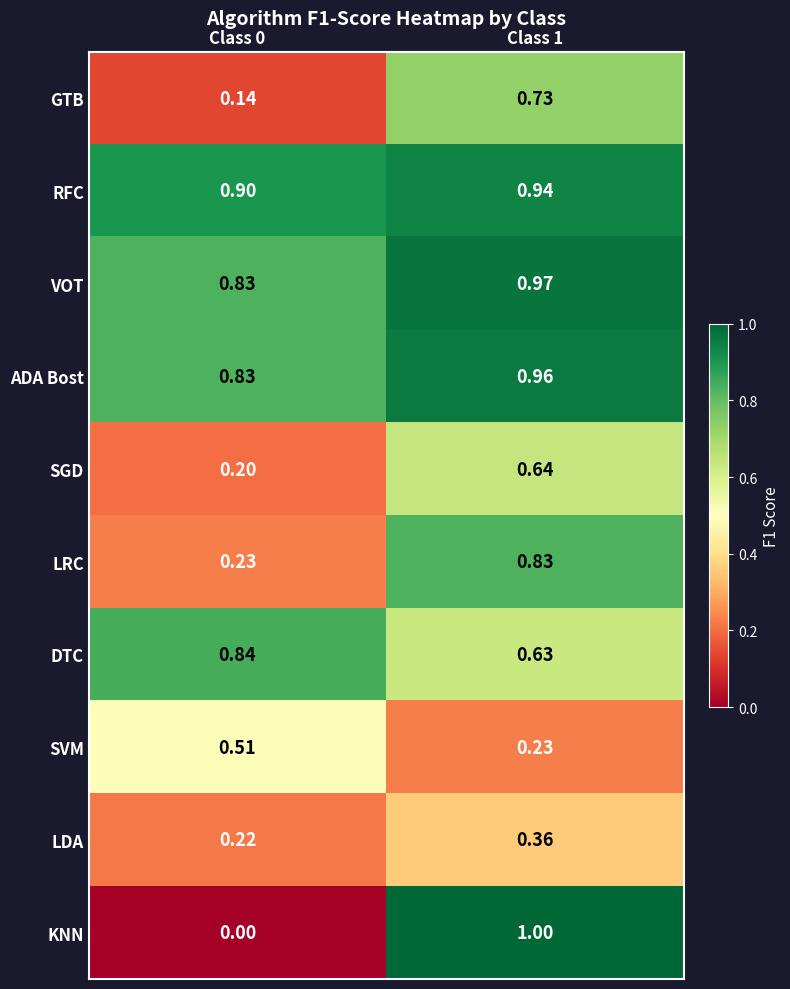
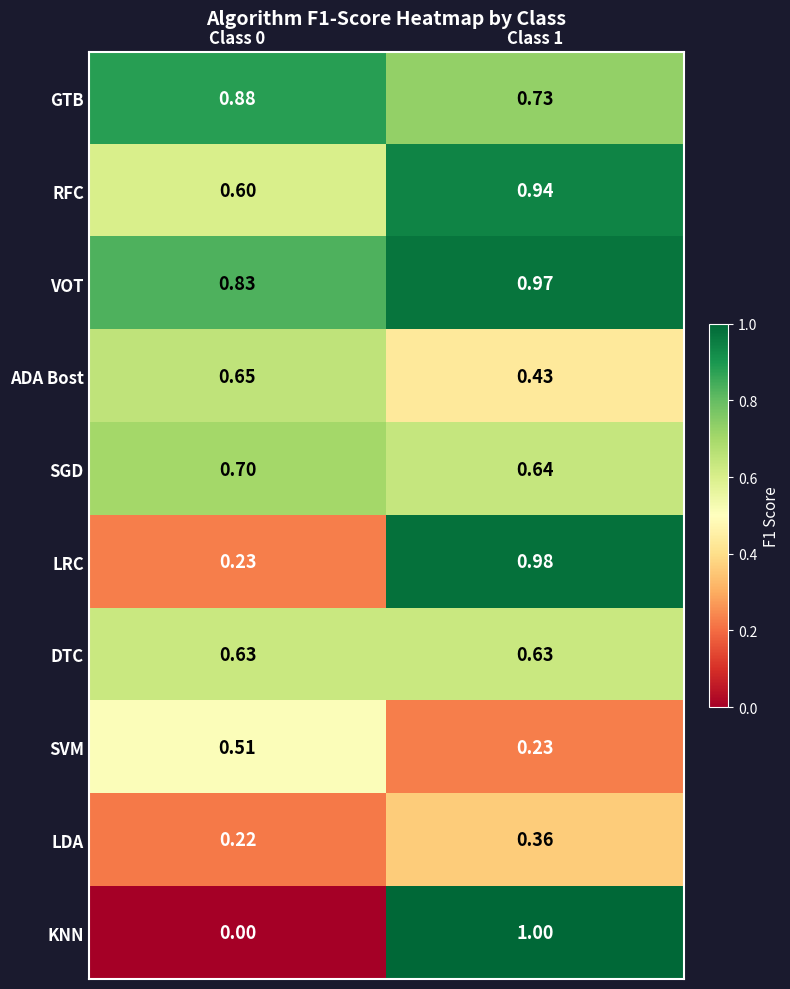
  {
    "GTB": {
-     "Class 0": 0.14,
+     "Class 0": 0.88,
      "Class 1": 0.73
    },
    "RFC": {
-     "Class 0": 0.90,
+     "Class 0": 0.60,
      "Class 1": 0.94
    },
    "VOT": {
      "Class 0": 0.83,
      "Class 1": 0.97
    },
    "ADA Bost": {
-     "Class 0": 0.83,
-     "Class 1": 0.96
+     "Class 0": 0.65,
+     "Class 1": 0.43
    },
    "SGD": {
-     "Class 0": 0.20,
+     "Class 0": 0.70,
      "Class 1": 0.64
    },
    "LRC": {
      "Class 0": 0.23,
-     "Class 1": 0.83
+     "Class 1": 0.98
    },
    "DTC": {
-     "Class 0": 0.84,
+     "Class 0": 0.63,
      "Class 1": 0.63
    },
    "SVM": {
      "Class 0": 0.51,
      "Class 1": 0.23
    },
    "LDA": {
      "Class 0": 0.22,
      "Class 1": 0.36
    },
    "KNN": {
      "Class 0": 0.00,
      "Class 1": 1.00
    }
  }
